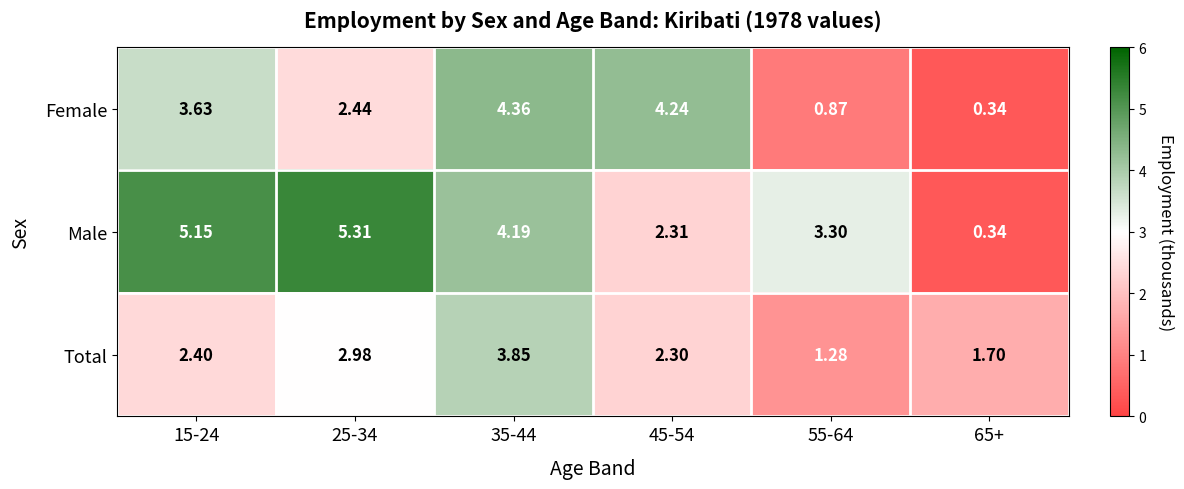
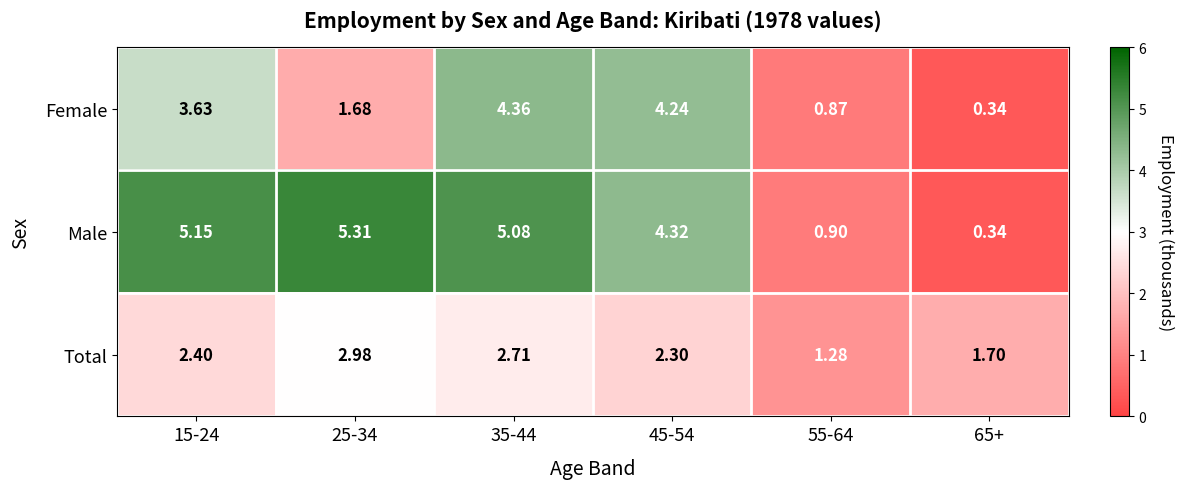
  {
    "Female": {
      "15-24": 3.63,
-     "25-34": 2.44,
+     "25-34": 1.68,
      "35-44": 4.36,
      "45-54": 4.24,
      "55-64": 0.87,
      "65+": 0.34
    },
    "Male": {
      "15-24": 5.15,
      "25-34": 5.31,
-     "35-44": 4.19,
-     "45-54": 2.31,
-     "55-64": 3.30,
+     "35-44": 5.08,
+     "45-54": 4.32,
+     "55-64": 0.90,
      "65+": 0.34
    },
    "Total": {
      "15-24": 2.40,
      "25-34": 2.98,
-     "35-44": 3.85,
+     "35-44": 2.71,
      "45-54": 2.30,
      "55-64": 1.28,
      "65+": 1.70
    }
  }
